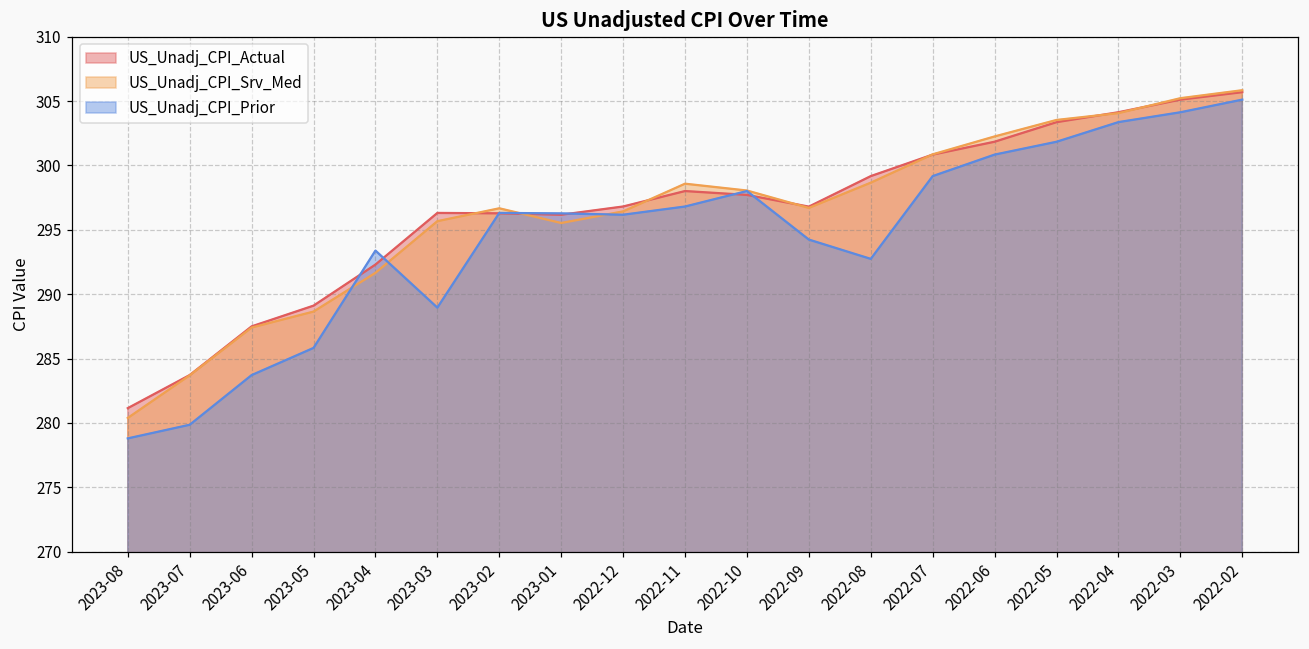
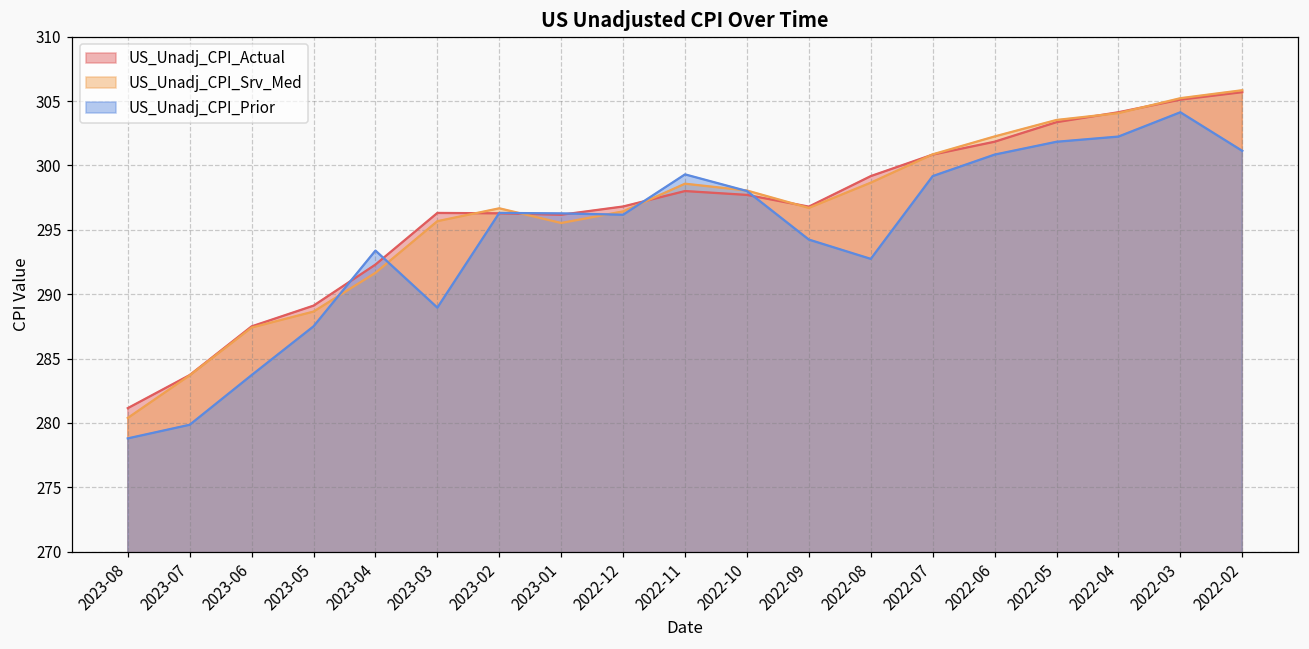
  {
    "US_Unadj_CPI_Prior": {
      "2023-08": 278.8,
      "2023-07": 279.9,
      "2023-06": 283.7,
-     "2023-05": 285.8,
+     "2023-05": 287.5,
      "2023-04": 293.4,
      "2023-03": 289.0,
      "2022-12": 296.2,
-     "2022-11": 296.8,
+     "2022-11": 299.3,
      "2022-09": 294.2,
      "2022-08": 292.7,
      "2022-07": 299.2,
      "2022-06": 300.8,
      "2022-05": 301.8,
-     "2022-04": 303.4,
+     "2022-04": 302.2,
      "2022-03": 304.1,
-     "2022-02": 305.1
+     "2022-02": 301.1
    }
  }
